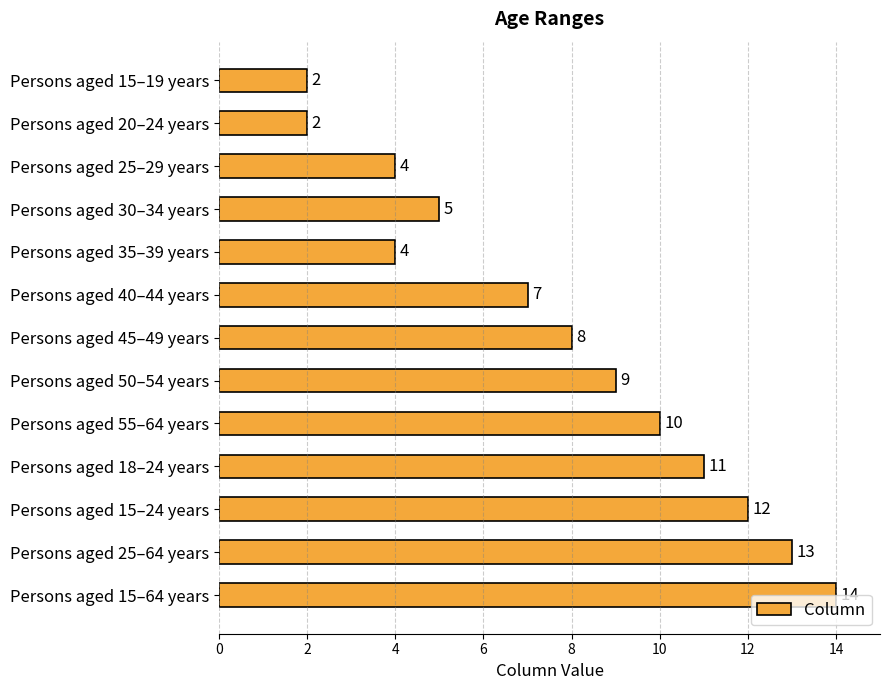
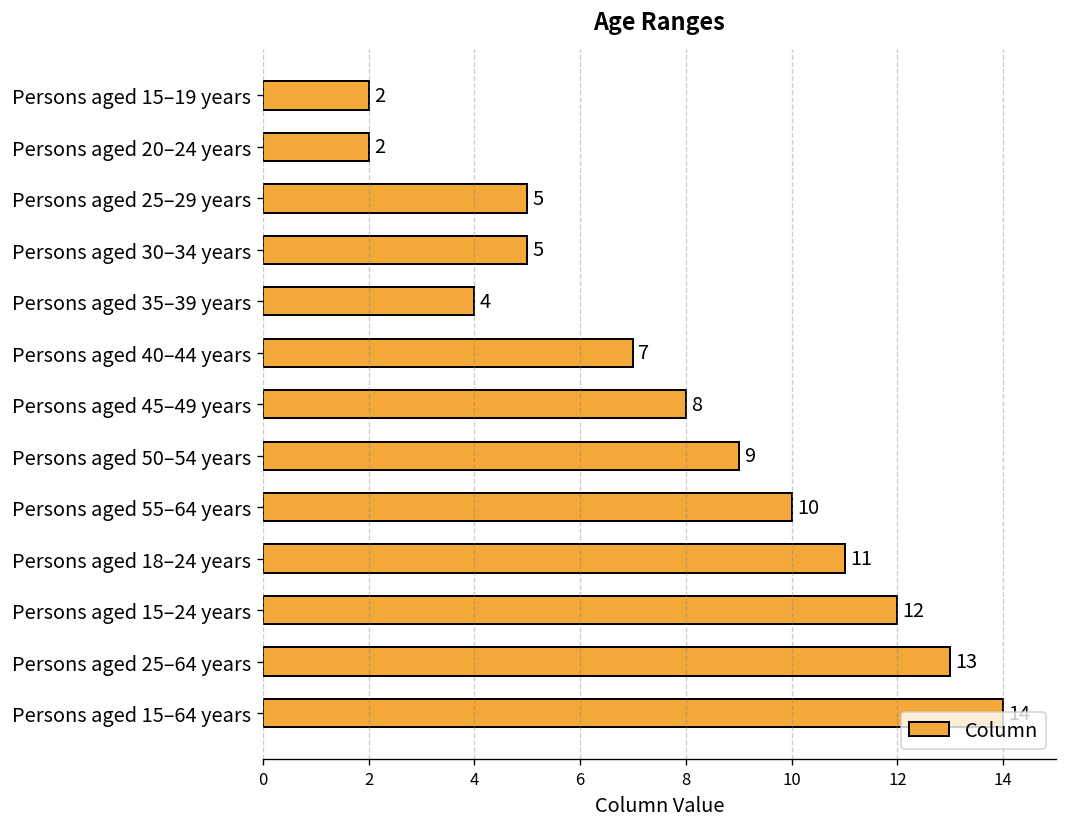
  {
    "Persons aged 15–19 years": 2,
    "Persons aged 20–24 years": 2,
-   "Persons aged 25–29 years": 4,
+   "Persons aged 25–29 years": 5,
    "Persons aged 30–34 years": 5,
    "Persons aged 35–39 years": 4,
    "Persons aged 40–44 years": 7,
    "Persons aged 45–49 years": 8,
    "Persons aged 50–54 years": 9,
    "Persons aged 55–64 years": 10,
    "Persons aged 18–24 years": 11,
    "Persons aged 15–24 years": 12,
    "Persons aged 25–64 years": 13
  }
